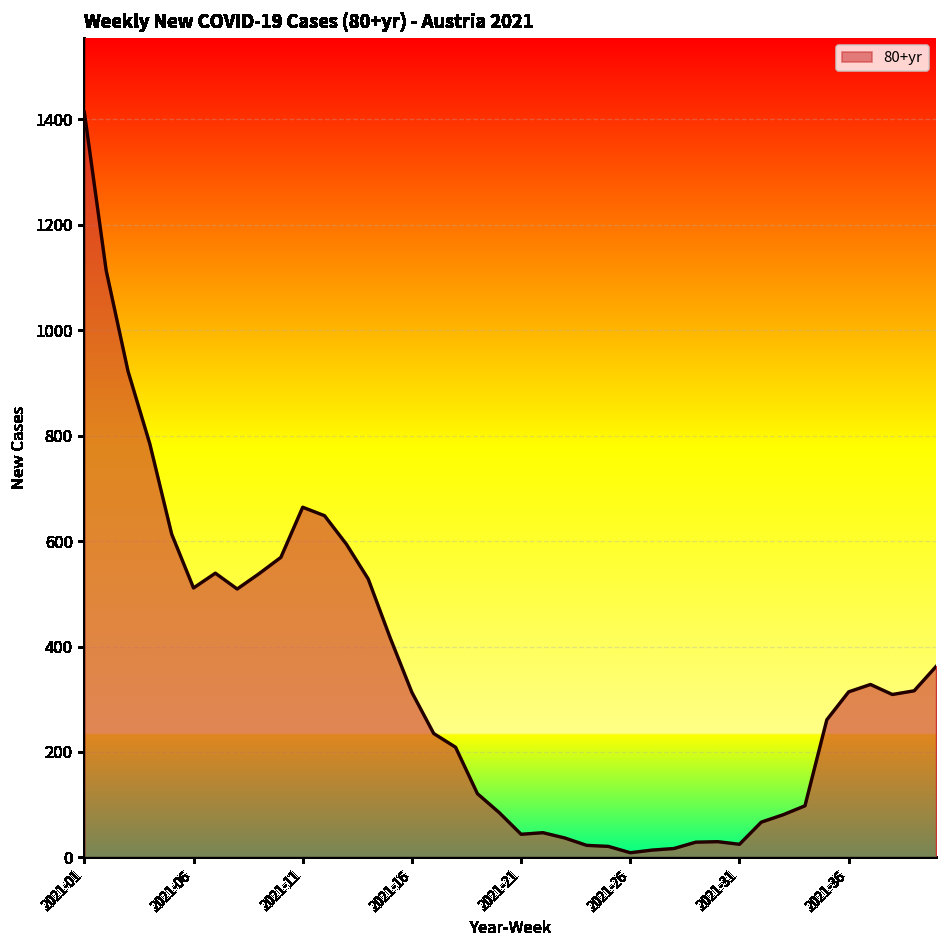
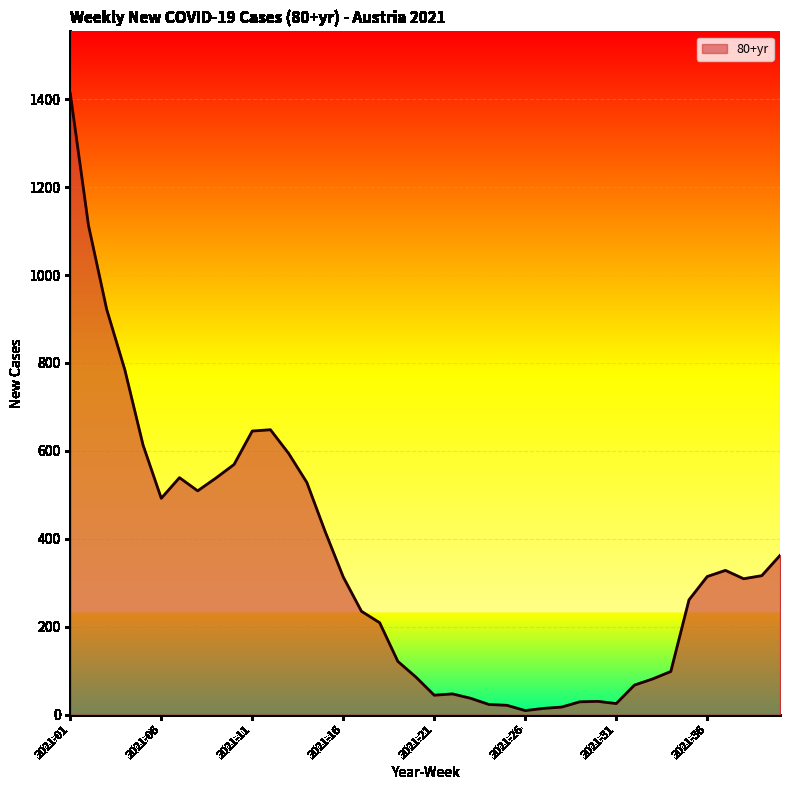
  {
    "2021-01": 1410,
-   "2021-06": 510,
-   "2021-11": 660,
+   "2021-06": 490,
+   "2021-11": 650,
    "2021-16": 310,
    "2021-21": 40,
    "2021-26": 10,
    "2021-31": 30,
    "2021-36": 310
  }
